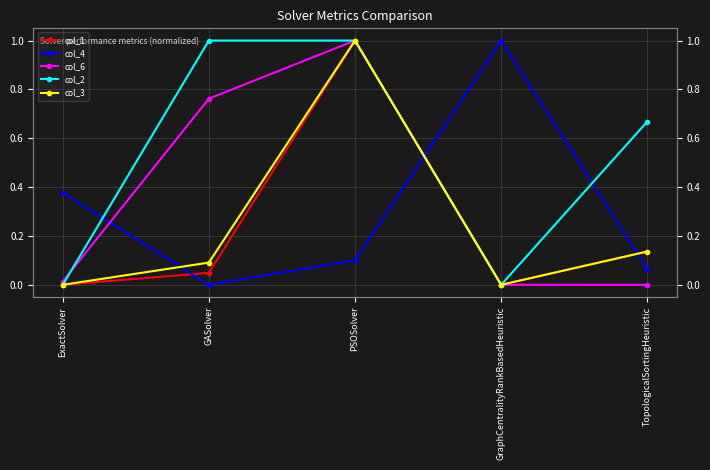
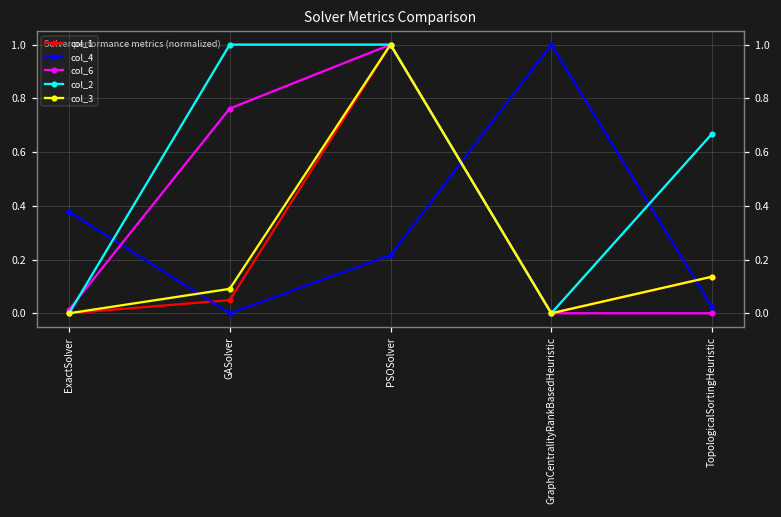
  {
    "col_1": {
      "GASolver": 0.05
    },
    "col_4": {
      "ExactSolver": 0.38,
      "GASolver": 0.00,
-     "PSOSolver": 0.10,
+     "PSOSolver": 0.22,
      "GraphCentralityRankBasedHeuristic": 1.00,
-     "TopologicalSortingHeuristic": 0.06
+     "TopologicalSortingHeuristic": 0.02
    },
    "col_6": {
      "ExactSolver": 0.01,
      "GASolver": 0.76,
      "TopologicalSortingHeuristic": 0.00
    },
    "col_2": {
      "GASolver": 1.00,
      "TopologicalSortingHeuristic": 0.67
    },
    "col_3": {
      "GASolver": 0.09
    }
  }
